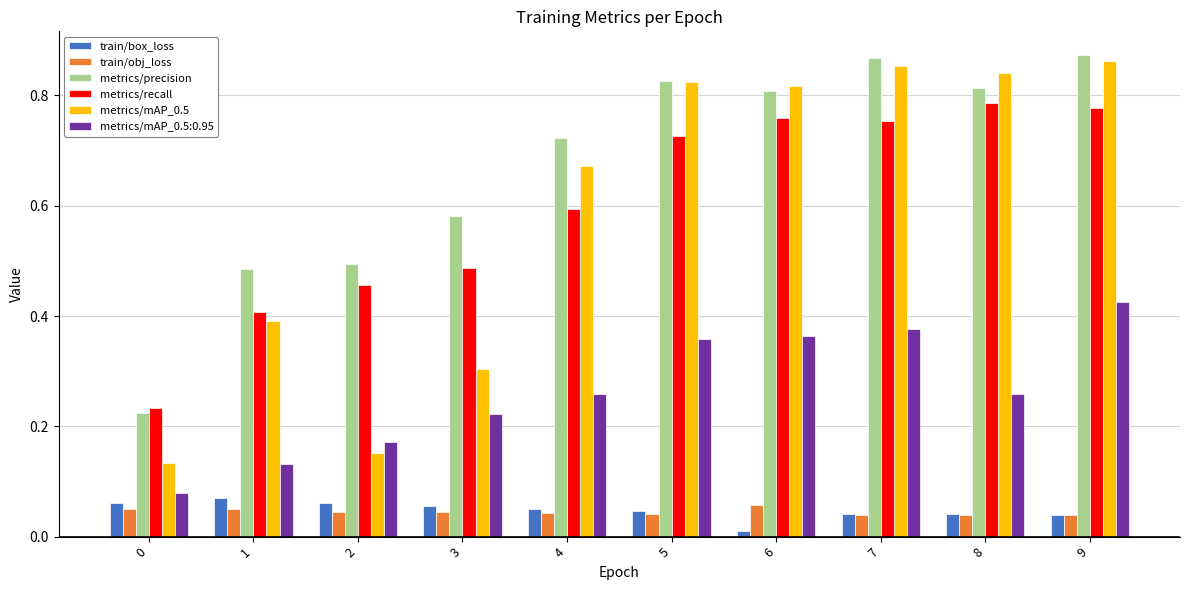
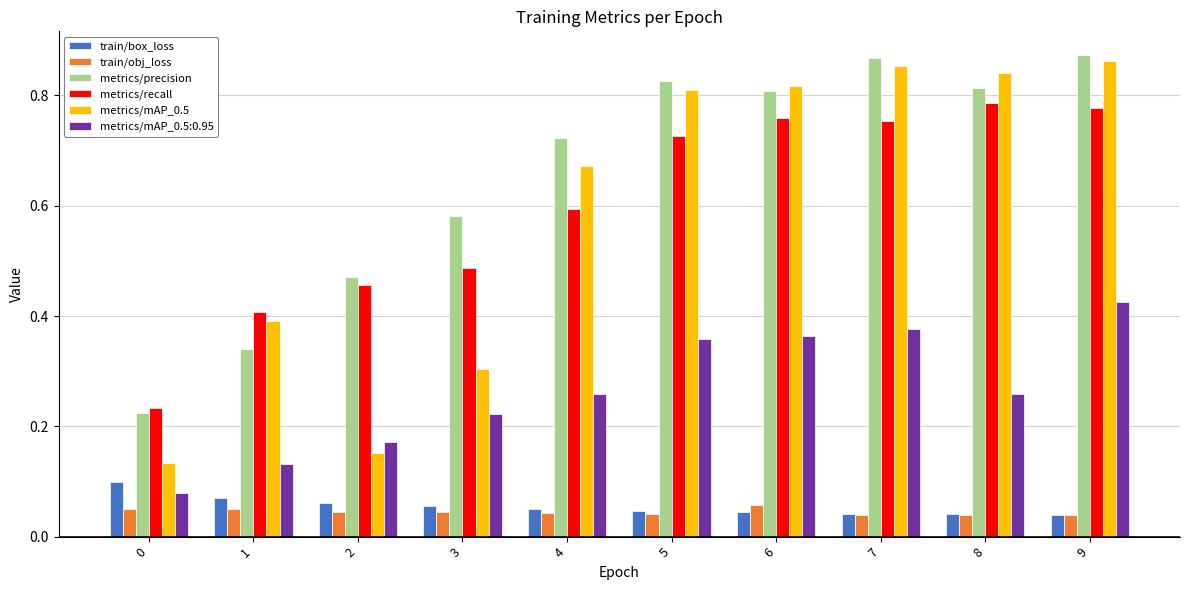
  {
    "train/box_loss": {
-     "0": 0.06,
+     "0": 0.10,
      "1": 0.07,
      "2": 0.06,
      "3": 0.05,
      "4": 0.05,
      "5": 0.05,
-     "6": 0.01,
+     "6": 0.04,
      "7": 0.04,
      "8": 0.04,
      "9": 0.04
    },
    "train/obj_loss": {
      "0": 0.05,
      "1": 0.05,
      "2": 0.04,
      "3": 0.04,
      "4": 0.04,
      "5": 0.04,
      "6": 0.06,
      "7": 0.04,
      "8": 0.04,
      "9": 0.04
    },
    "metrics/precision": {
      "0": 0.22,
-     "1": 0.49,
-     "2": 0.50,
+     "1": 0.34,
+     "2": 0.47,
      "3": 0.58,
      "4": 0.72,
      "5": 0.83,
      "6": 0.81,
      "7": 0.87,
      "8": 0.81,
      "9": 0.87
    },
    "metrics/recall": {
      "0": 0.23,
      "1": 0.41,
      "2": 0.46,
      "3": 0.49,
      "4": 0.59,
      "5": 0.73,
      "6": 0.76,
      "7": 0.75,
      "8": 0.79,
      "9": 0.78
    },
    "metrics/mAP_0.5": {
      "0": 0.13,
      "1": 0.39,
      "2": 0.15,
      "3": 0.30,
      "4": 0.67,
-     "5": 0.82,
+     "5": 0.81,
      "6": 0.82,
      "7": 0.85,
      "8": 0.84,
      "9": 0.86
    },
    "metrics/mAP_0.5:0.95": {
      "0": 0.08,
      "1": 0.13,
      "2": 0.17,
      "3": 0.22,
      "4": 0.26,
      "5": 0.36,
      "6": 0.36,
      "7": 0.38,
      "8": 0.26,
      "9": 0.43
    }
  }
